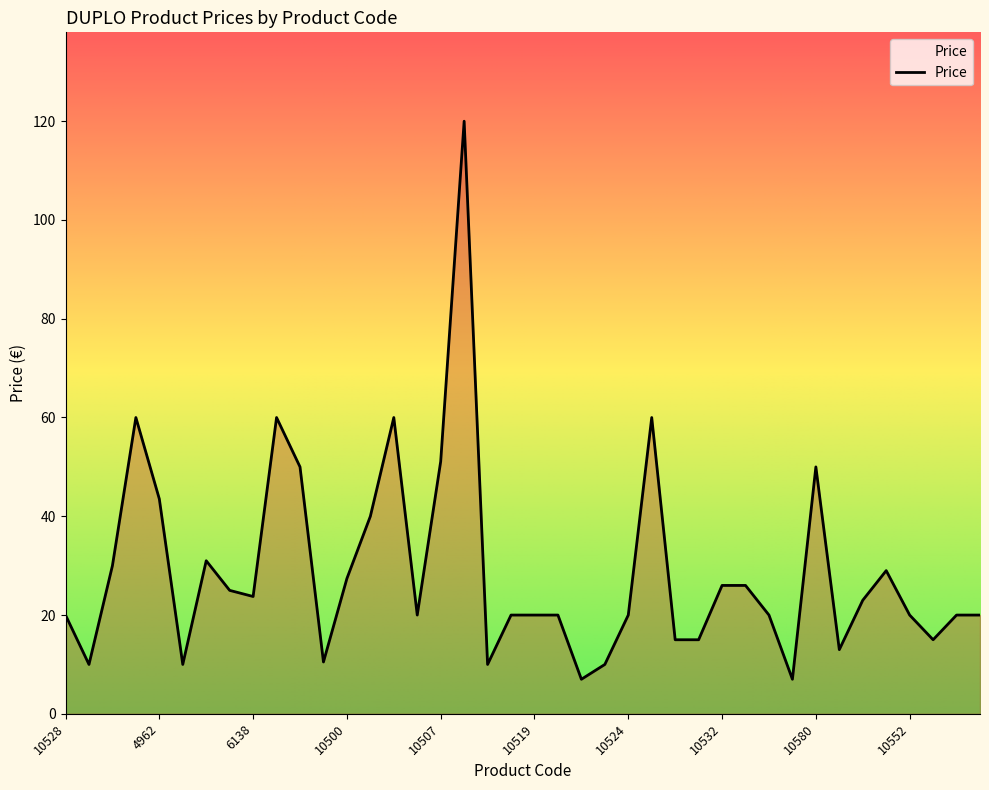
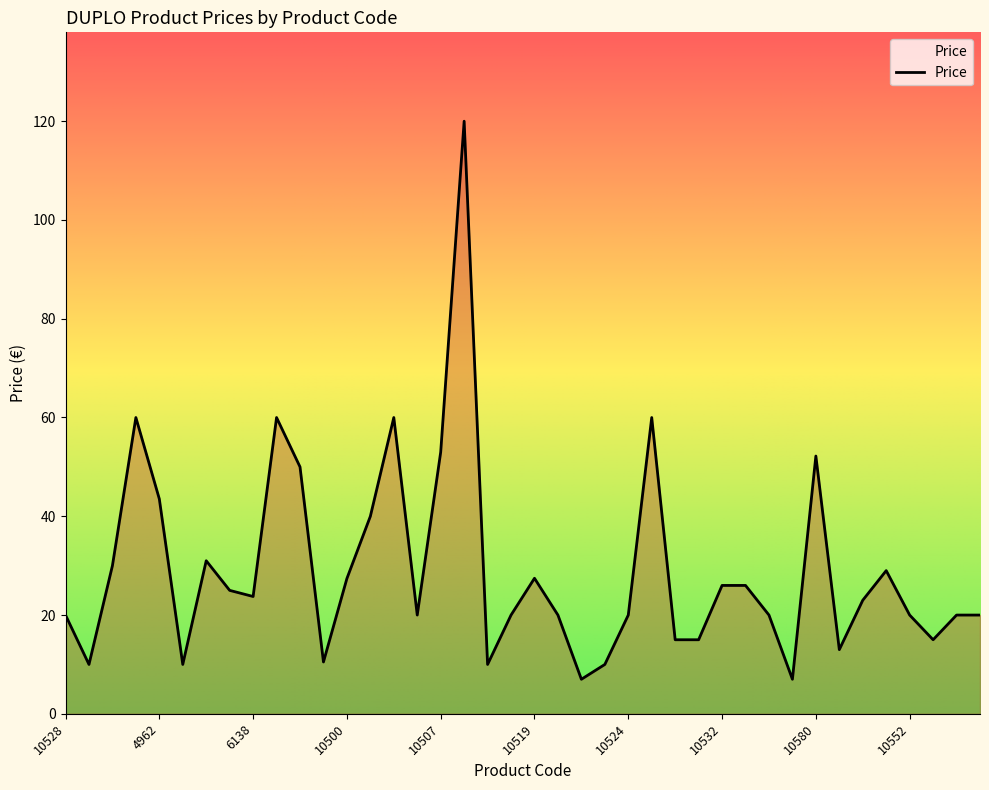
  {
    "10528": 20,
    "4962": 44,
    "6138": 24,
    "10500": 27,
-   "10507": 51,
-   "10519": 20,
+   "10507": 53,
+   "10519": 27,
    "10524": 20,
    "10532": 26,
-   "10580": 50,
+   "10580": 52,
    "10552": 20
  }
